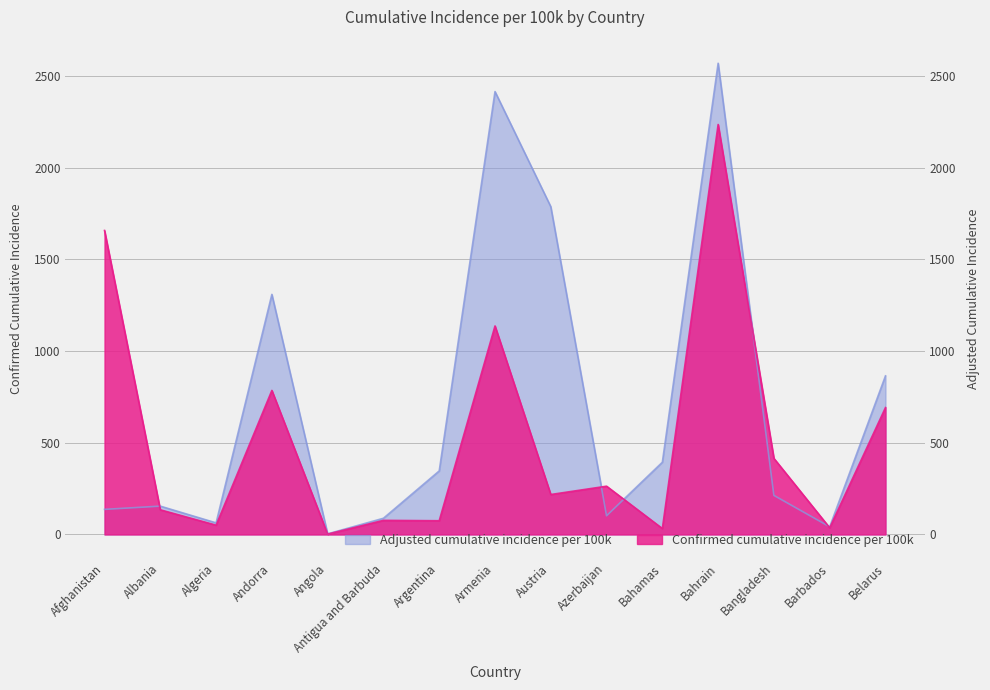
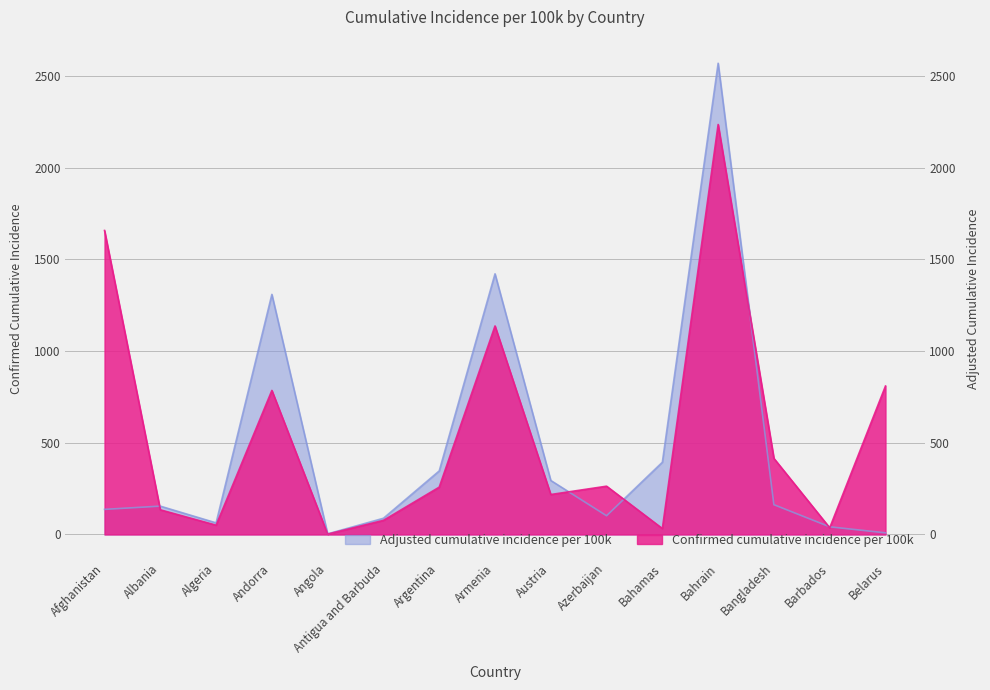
  {
    "Adjusted cumulative incidence per 100k": {
      "Afghanistan": 140,
      "Albania": 150,
      "Andorra": 1310,
      "Argentina": 350,
-     "Armenia": 2410,
-     "Austria": 1790,
+     "Armenia": 1420,
+     "Austria": 290,
      "Azerbaijan": 100,
      "Bahamas": 390,
      "Bahrain": 2570,
-     "Bangladesh": 210,
-     "Belarus": 860
+     "Bangladesh": 160,
+     "Belarus": 10
    },
    "Confirmed cumulative incidence per 100k": {
      "Afghanistan": 1660,
      "Albania": 130,
      "Andorra": 790,
-     "Argentina": 70,
+     "Argentina": 260,
      "Armenia": 1140,
      "Austria": 220,
      "Azerbaijan": 260,
      "Bahamas": 30,
      "Bahrain": 2240,
      "Bangladesh": 410,
-     "Belarus": 690
+     "Belarus": 810
    }
  }
